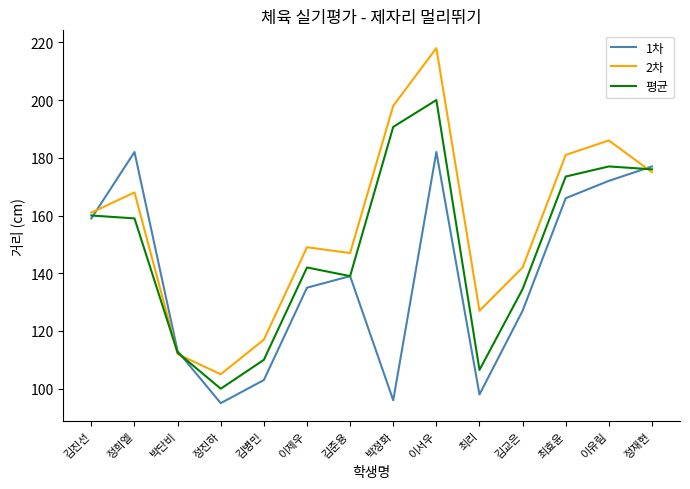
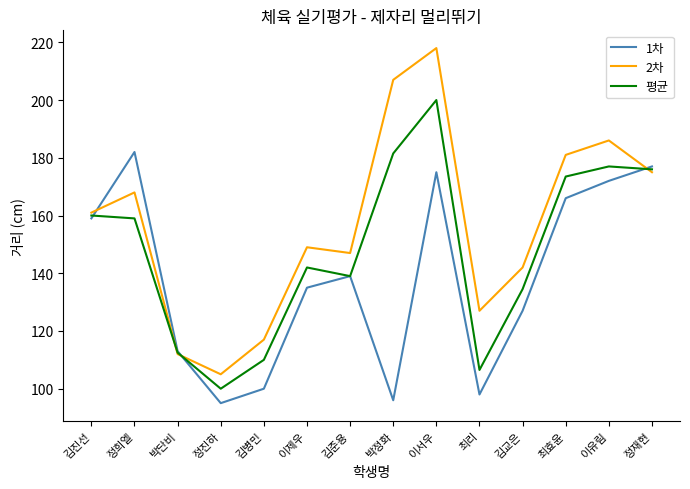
  {
    "1차": {
      "김진선": 159,
      "정희엘": 182,
      "정진하": 95,
-     "김병민": 103,
+     "김병민": 100,
      "이제우": 135,
      "박정화": 96,
-     "이서우": 182,
+     "이서우": 175,
      "최리": 98,
      "김교은": 127,
      "최효윤": 166,
      "이유림": 172,
      "정재현": 177
    },
    "2차": {
      "김진선": 161,
      "정희엘": 168,
      "정진하": 105,
      "김병민": 117,
      "이제우": 149,
      "김준용": 147,
-     "박정화": 198,
+     "박정화": 207,
      "이서우": 218,
      "최리": 127,
      "김교은": 142,
      "최효윤": 181,
      "이유림": 186,
      "정재현": 175
    },
    "평균": {
      "김진선": 160,
      "정희엘": 159,
      "정진하": 100,
      "김병민": 110,
      "이제우": 142,
-     "박정화": 191,
+     "박정화": 182,
      "이서우": 200,
      "최리": 107,
      "김교은": 135,
      "최효윤": 174,
      "이유림": 177,
      "정재현": 176
    }
  }
